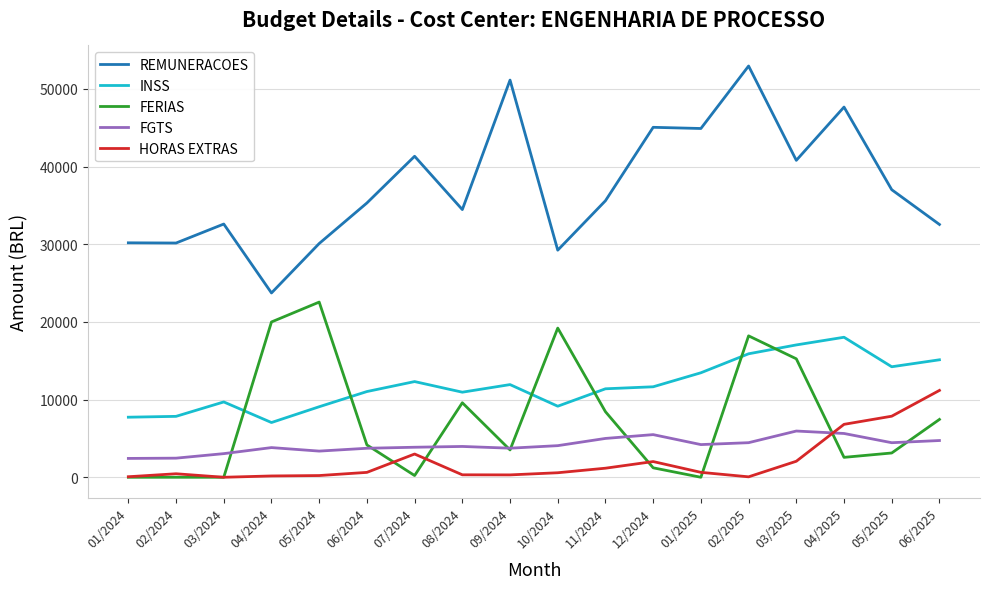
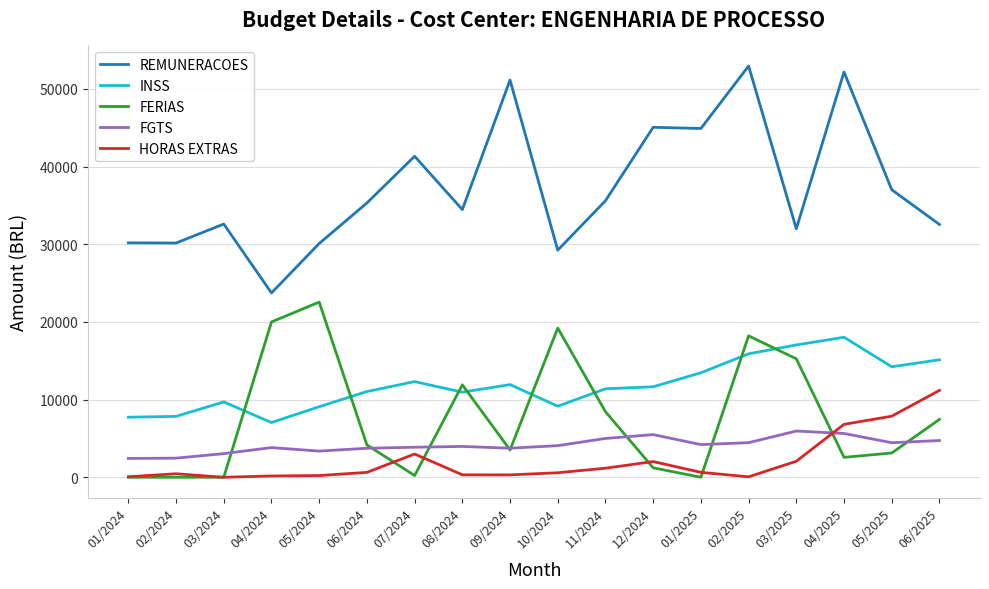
  {
    "REMUNERACOES": {
      "01/2024": 30000,
      "02/2024": 30000,
      "03/2024": 33000,
      "04/2024": 24000,
      "05/2024": 30000,
      "06/2024": 35000,
      "07/2024": 41000,
      "08/2024": 34000,
      "09/2024": 51000,
      "10/2024": 29000,
      "11/2024": 36000,
      "12/2024": 45000,
      "01/2025": 45000,
      "02/2025": 53000,
-     "03/2025": 41000,
-     "04/2025": 48000,
+     "03/2025": 32000,
+     "04/2025": 52000,
      "05/2025": 37000,
      "06/2025": 33000
    },
    "INSS": {
      "01/2024": 8000,
      "02/2024": 8000,
      "03/2024": 10000,
      "04/2024": 7000,
      "05/2024": 9000,
      "06/2024": 11000,
      "07/2024": 12000,
      "08/2024": 11000,
      "09/2024": 12000,
      "10/2024": 9000,
      "11/2024": 11000,
      "12/2024": 12000,
      "01/2025": 13000,
      "02/2025": 16000,
      "03/2025": 17000,
      "04/2025": 18000,
      "05/2025": 14000,
      "06/2025": 15000
    },
    "FERIAS": {
      "02/2024": 0,
      "04/2024": 20000,
      "05/2024": 23000,
      "06/2024": 4000,
      "07/2024": 0,
-     "08/2024": 10000,
+     "08/2024": 12000,
      "10/2024": 19000,
      "11/2024": 8000,
      "12/2024": 1000,
      "01/2025": 0,
      "02/2025": 18000,
      "03/2025": 15000,
      "04/2025": 3000,
      "05/2025": 3000,
      "06/2025": 7000
    },
    "FGTS": {
      "01/2024": 2000,
      "02/2024": 2000,
      "03/2024": 3000,
      "04/2024": 4000,
      "05/2024": 3000,
      "06/2024": 4000,
      "07/2024": 4000,
      "08/2024": 4000,
      "10/2024": 4000,
      "11/2024": 5000,
      "12/2024": 5000,
      "01/2025": 4000,
      "02/2025": 4000,
      "03/2025": 6000,
      "04/2025": 6000,
      "05/2025": 4000,
      "06/2025": 5000
    },
    "HORAS EXTRAS": {
      "02/2024": 0,
      "04/2024": 0,
      "05/2024": 0,
      "06/2024": 1000,
      "07/2024": 3000,
      "08/2024": 0,
      "09/2024": 0,
      "10/2024": 1000,
      "11/2024": 1000,
      "12/2024": 2000,
      "01/2025": 1000,
      "02/2025": 0,
      "03/2025": 2000,
      "04/2025": 7000,
      "05/2025": 8000,
      "06/2025": 11000
    }
  }
